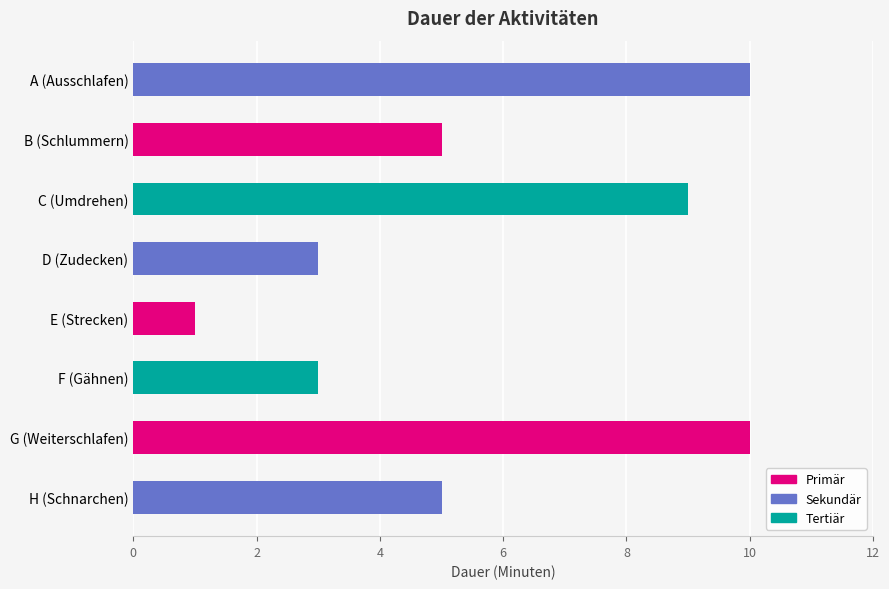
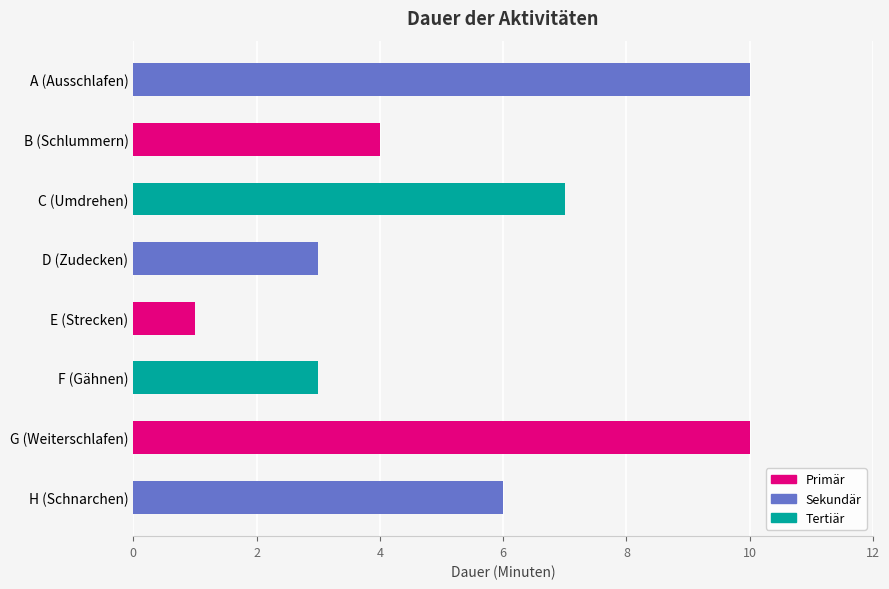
  {
    "A (Ausschlafen)": 10,
-   "B (Schlummern)": 5,
-   "C (Umdrehen)": 9,
+   "B (Schlummern)": 4,
+   "C (Umdrehen)": 7,
    "D (Zudecken)": 3,
    "E (Strecken)": 1,
    "F (Gähnen)": 3,
    "G (Weiterschlafen)": 10,
-   "H (Schnarchen)": 5
+   "H (Schnarchen)": 6
  }
